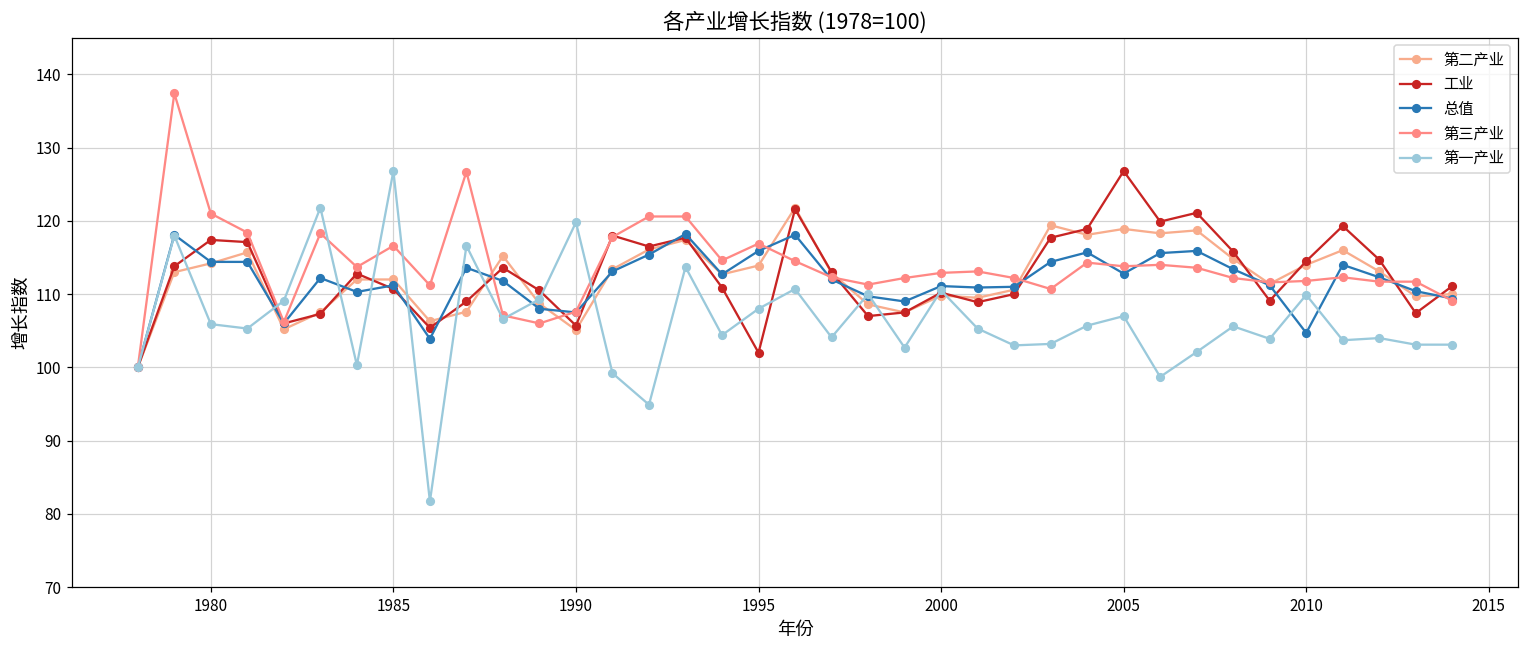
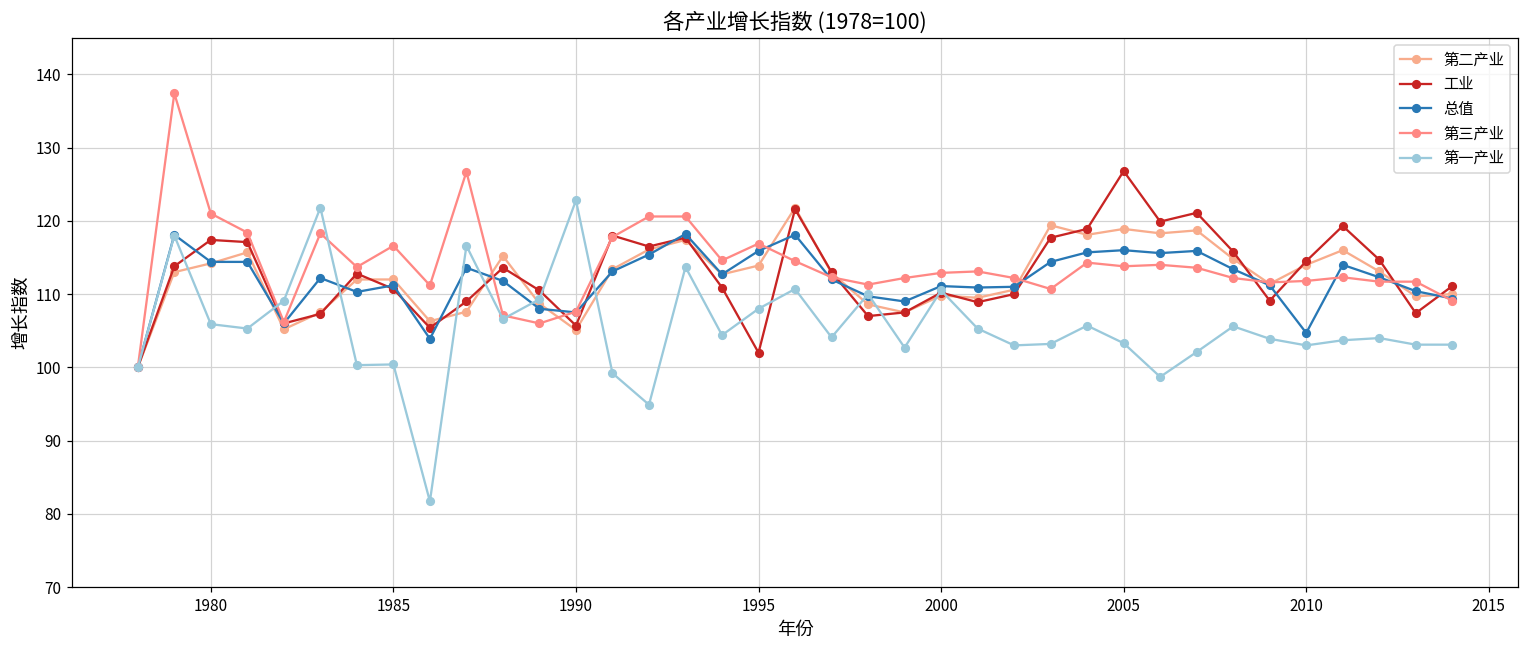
  {
    "工业": {
      "1980": 117,
      "1985": 111,
      "1990": 106,
      "1995": 102,
      "2005": 127,
      "2010": 115
    },
    "总值": {
      "1985": 111,
      "1995": 116,
      "2000": 111,
-     "2005": 113,
+     "2005": 116,
      "2010": 105
    },
    "第一产业": {
      "1980": 106,
-     "1985": 127,
-     "1990": 120,
+     "1985": 100,
+     "1990": 123,
      "1995": 108,
-     "2005": 107,
-     "2010": 110
+     "2005": 103,
+     "2010": 103
    }
  }
